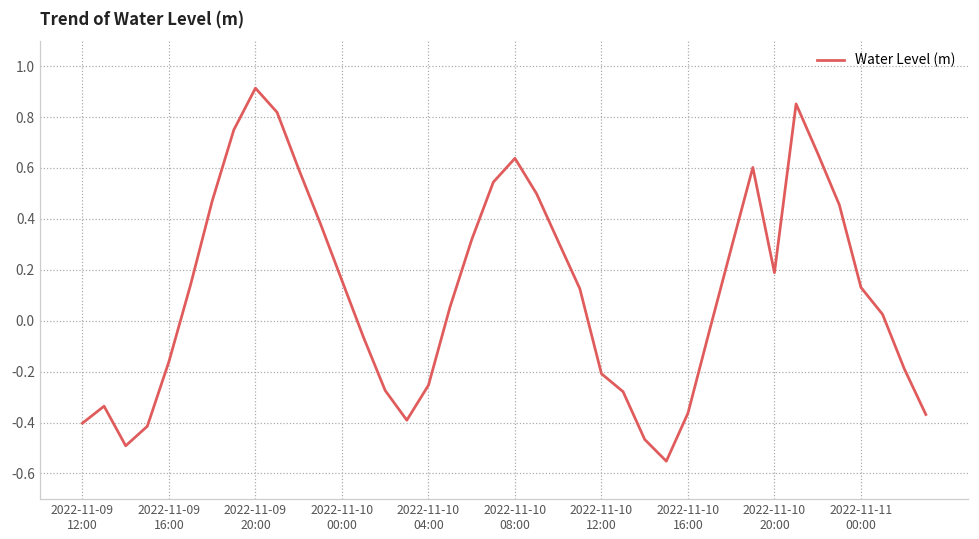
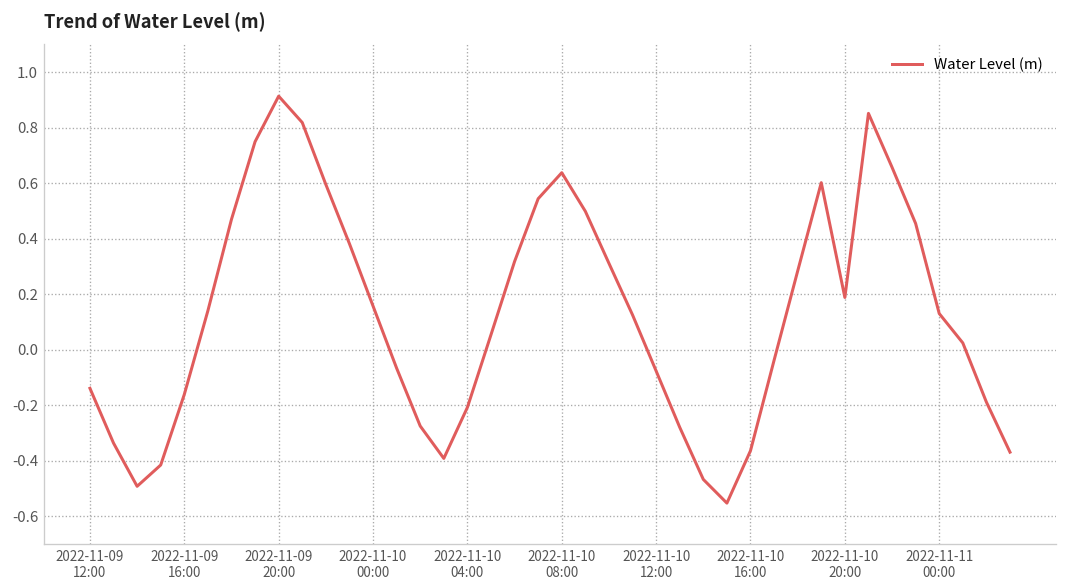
  {
-   "2022-11-09 12:00": -0.40,
+   "2022-11-09 12:00": -0.14,
    "2022-11-09 16:00": -0.16,
    "2022-11-09 20:00": 0.91,
    "2022-11-10 00:00": 0.16,
-   "2022-11-10 04:00": -0.25,
+   "2022-11-10 04:00": -0.21,
    "2022-11-10 08:00": 0.64,
-   "2022-11-10 12:00": -0.21,
+   "2022-11-10 12:00": -0.08,
    "2022-11-10 16:00": -0.36,
    "2022-11-10 20:00": 0.19,
    "2022-11-11 00:00": 0.13
  }
